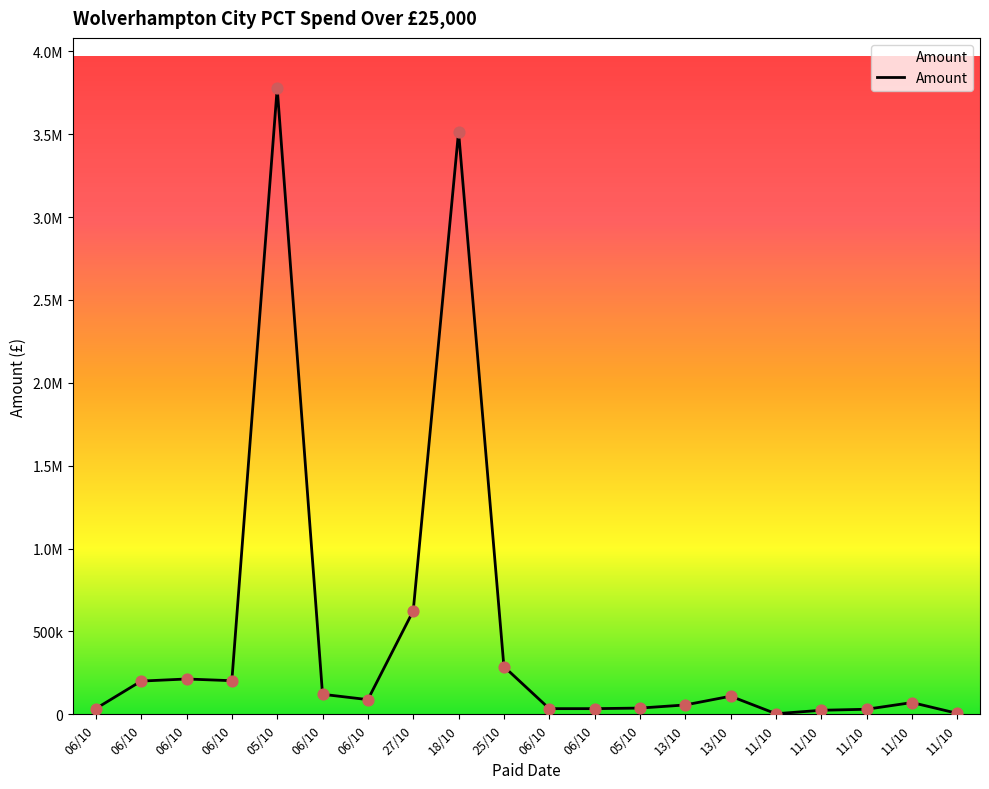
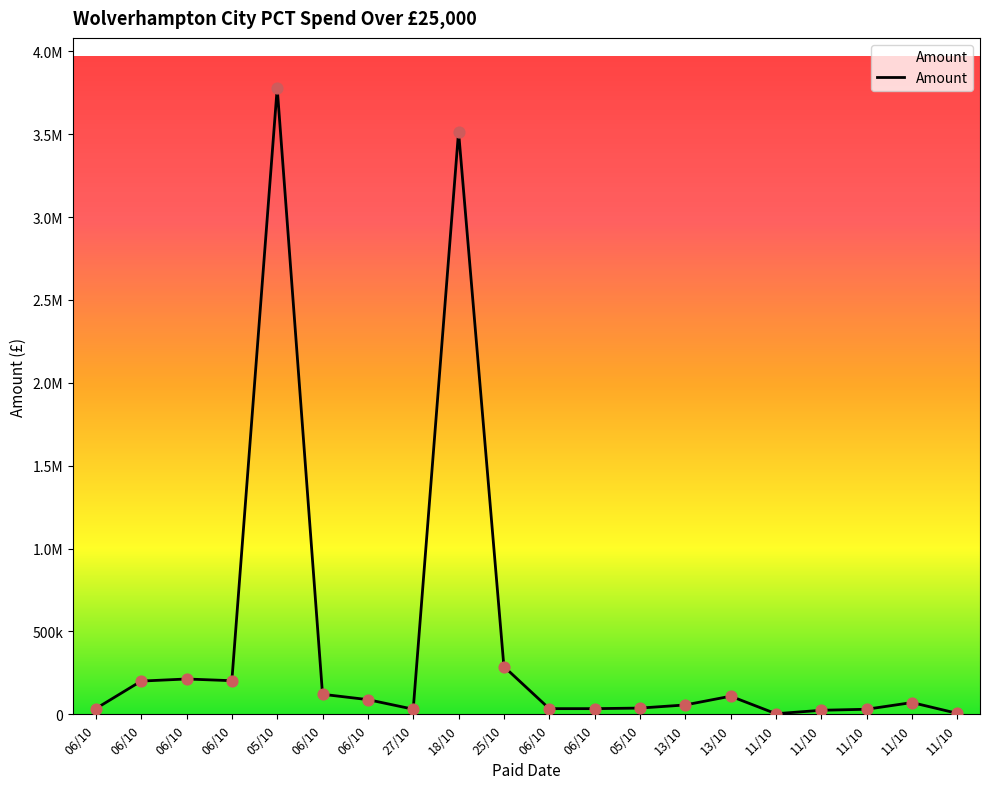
  {
-   "27/10": 620000,
+   "27/10": 30000,
    "18/10": 3520000,
    "25/10": 290000
  }
